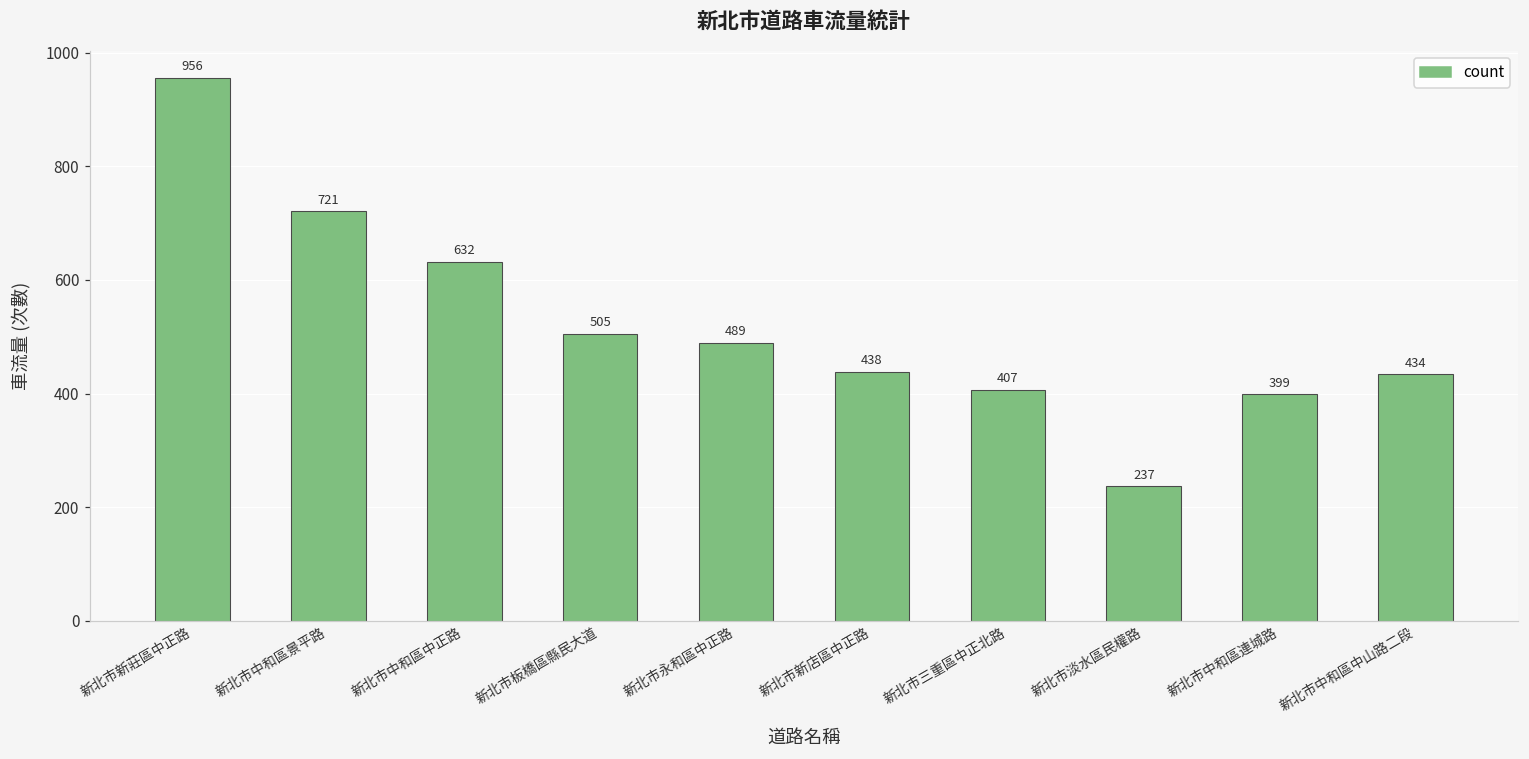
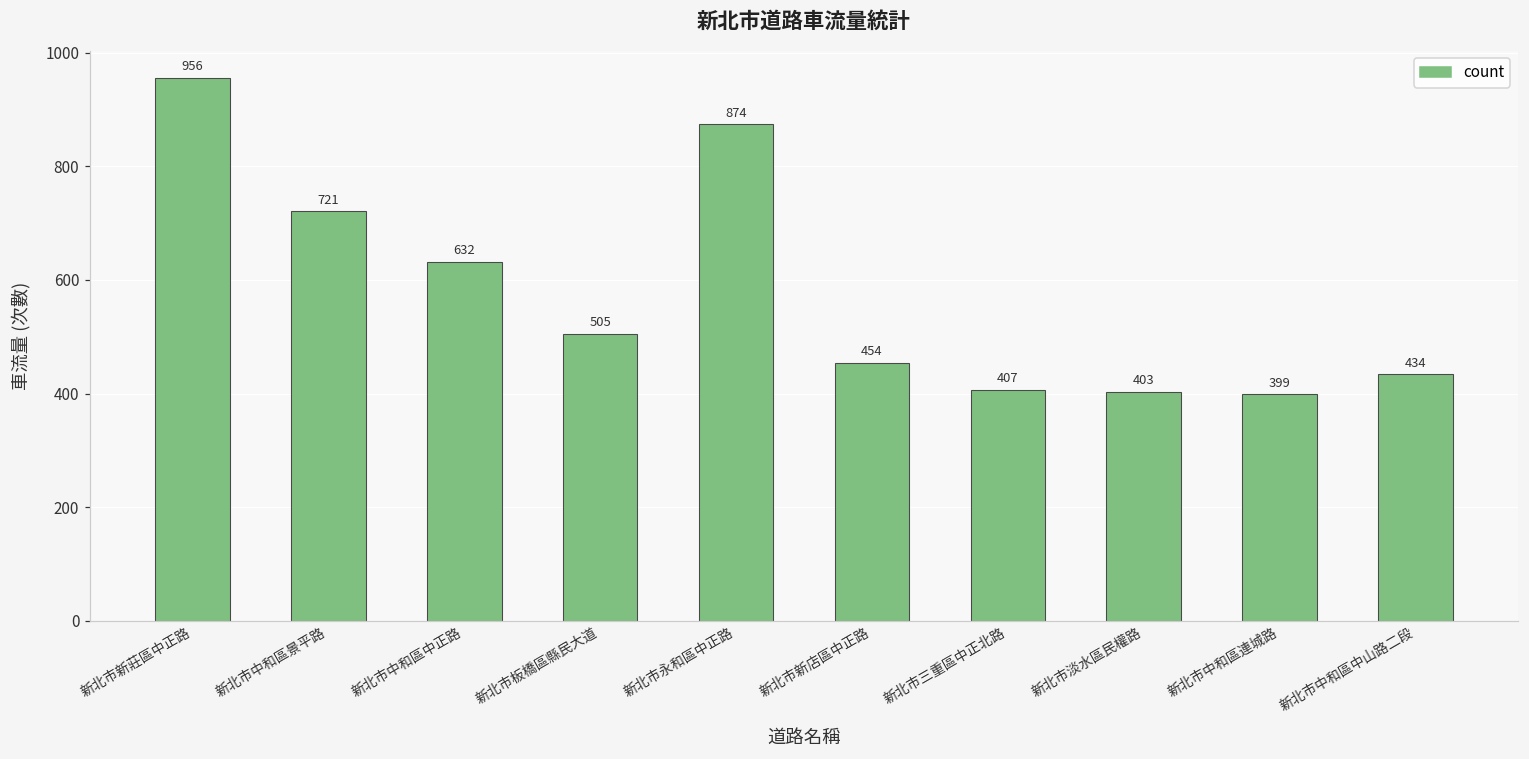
  {
    "新北市新莊區中正路": 956,
    "新北市中和區景平路": 721,
    "新北市中和區中正路": 632,
    "新北市板橋區縣民大道": 505,
-   "新北市永和區中正路": 489,
-   "新北市新店區中正路": 438,
+   "新北市永和區中正路": 874,
+   "新北市新店區中正路": 454,
    "新北市三重區中正北路": 407,
-   "新北市淡水區民權路": 237,
+   "新北市淡水區民權路": 403,
    "新北市中和區連城路": 399,
    "新北市中和區中山路二段": 434
  }
